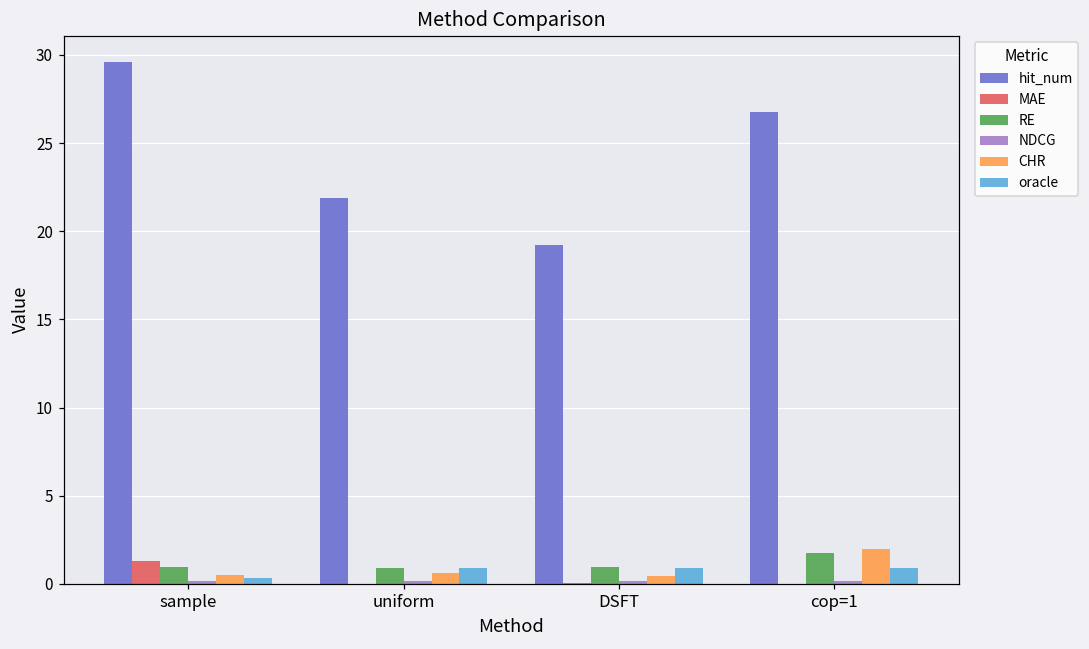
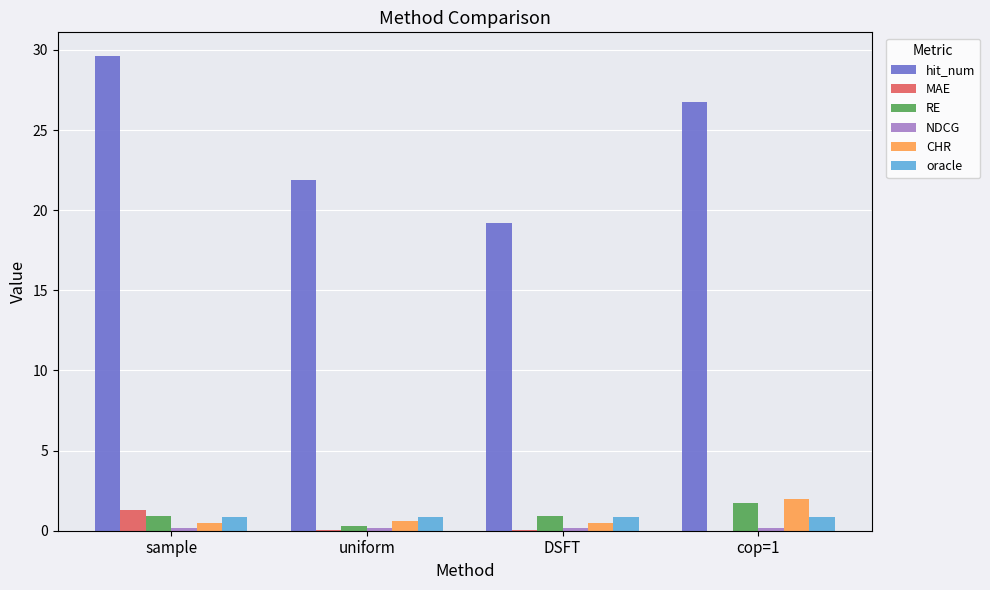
  {
    "MAE": {
      "sample": 1.3
    },
    "RE": {
      "sample": 0.9,
-     "uniform": 0.9,
+     "uniform": 0.3,
      "DSFT": 0.9,
      "cop=1": 1.8
    },
    "CHR": {
      "sample": 0.5,
      "uniform": 0.6,
      "DSFT": 0.5,
      "cop=1": 2.0
    },
    "oracle": {
-     "sample": 0.3,
+     "sample": 0.9,
      "uniform": 0.9,
      "DSFT": 0.9,
      "cop=1": 0.9
    }
  }
